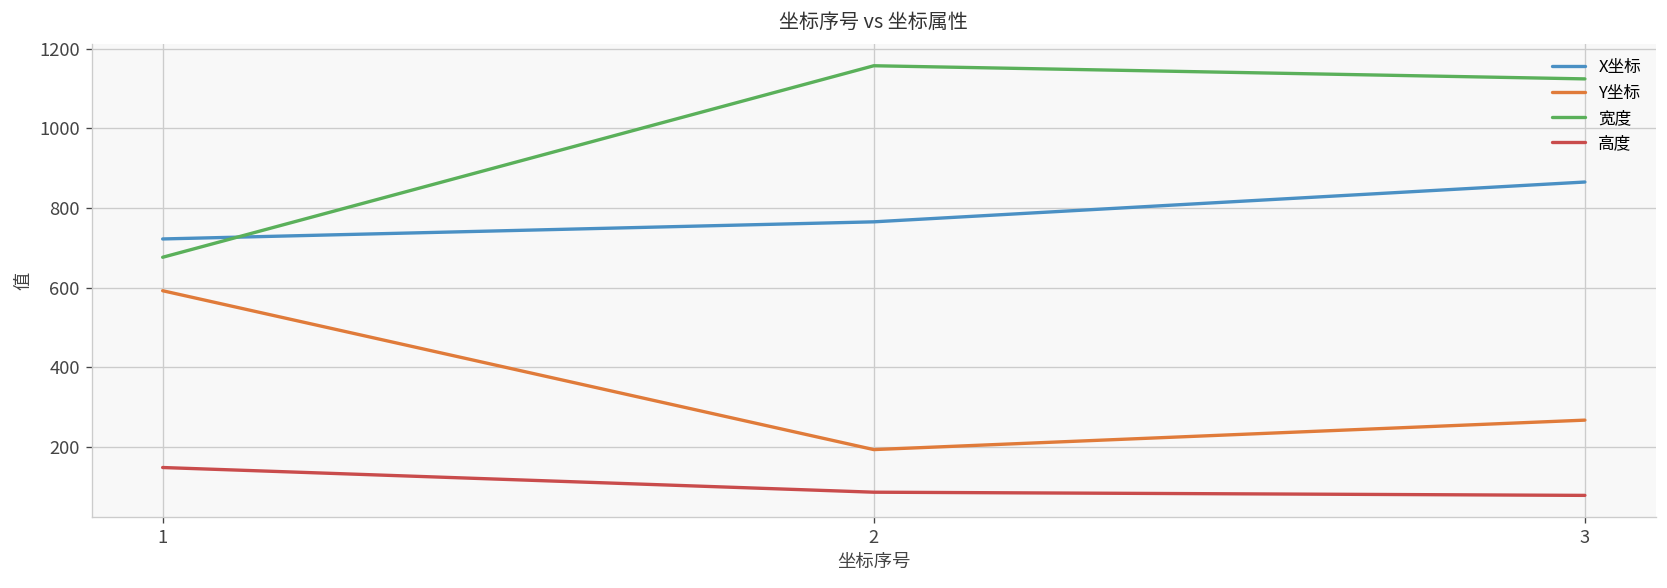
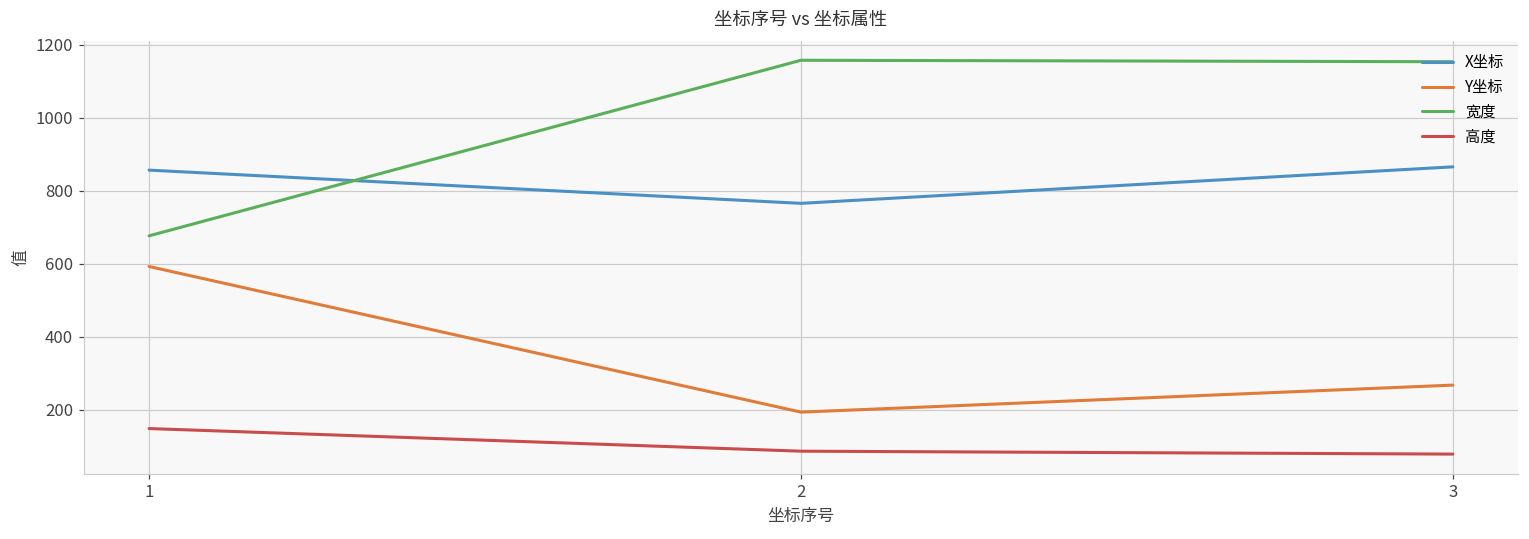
  {
    "X坐标": {
-     "1": 720,
+     "1": 860,
      "2": 770,
      "3": 870
    },
    "宽度": {
      "1": 680,
      "2": 1160,
-     "3": 1120
+     "3": 1150
    }
  }
